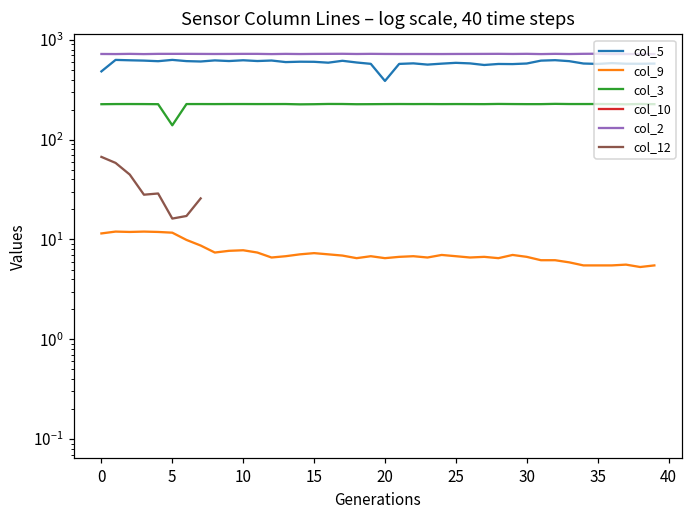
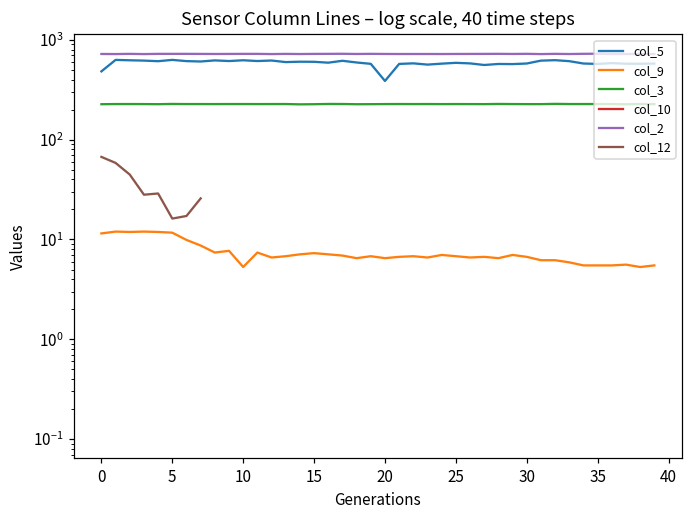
  {
    "col_5": {
      "0": 500,
      "5": 600,
      "10": 600,
      "15": 600,
      "20": 390,
      "25": 600,
      "30": 600
    },
    "col_9": {
      "0": 12,
      "5": 12,
-     "10": 8,
+     "10": 5,
      "15": 7,
      "20": 7,
      "25": 7,
      "30": 7,
      "35": 6
    },
    "col_3": {
      "0": 230,
-     "5": 140,
+     "5": 230,
      "10": 230,
      "15": 230,
      "20": 230,
      "25": 230,
      "30": 230
    },
    "col_2": {
      "0": 700,
      "5": 700,
      "10": 700,
      "15": 700,
      "20": 700,
      "25": 700,
      "30": 700
    },
    "col_12": {
      "0": 70,
      "5": 16
    }
  }
